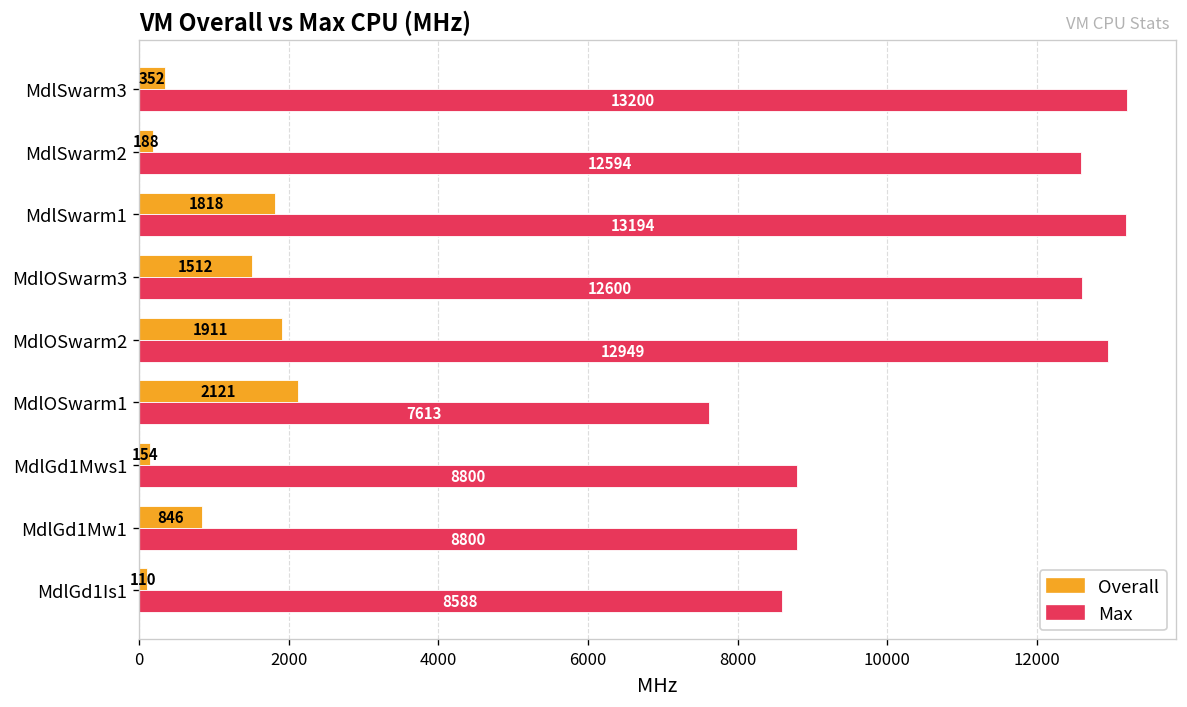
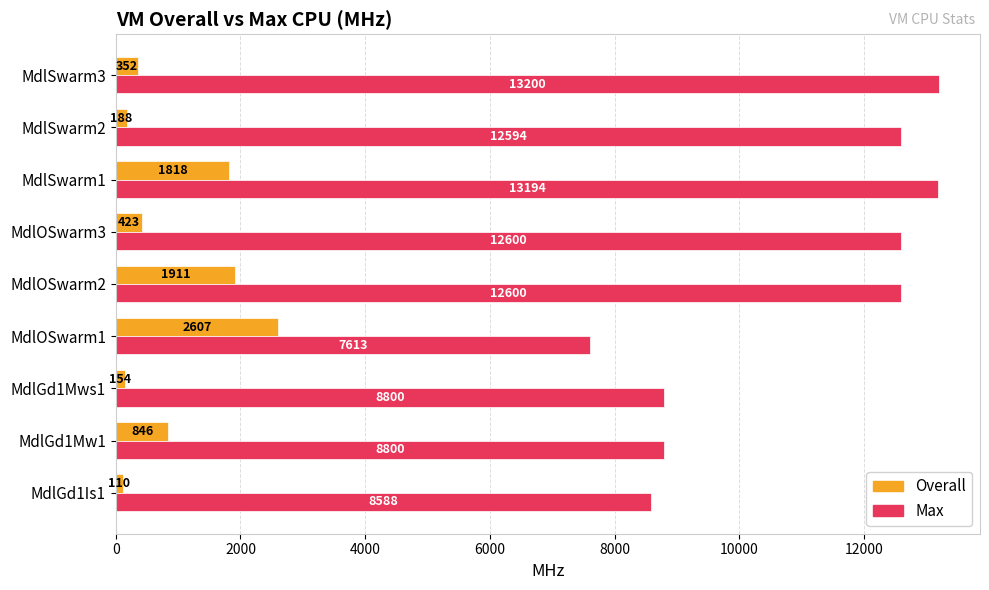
  {
    "Overall": {
      "MdlSwarm3": 352,
      "MdlSwarm2": 188,
      "MdlSwarm1": 1818,
-     "MdlOSwarm3": 1512,
+     "MdlOSwarm3": 423,
      "MdlOSwarm2": 1911,
-     "MdlOSwarm1": 2121,
+     "MdlOSwarm1": 2607,
      "MdlGd1Mws1": 154,
      "MdlGd1Mw1": 846,
      "MdlGd1Is1": 110
    },
    "Max": {
      "MdlSwarm3": 13200,
      "MdlSwarm2": 12594,
      "MdlSwarm1": 13194,
      "MdlOSwarm3": 12600,
-     "MdlOSwarm2": 12949,
+     "MdlOSwarm2": 12600,
      "MdlOSwarm1": 7613,
      "MdlGd1Mws1": 8800,
      "MdlGd1Mw1": 8800,
      "MdlGd1Is1": 8588
    }
  }
